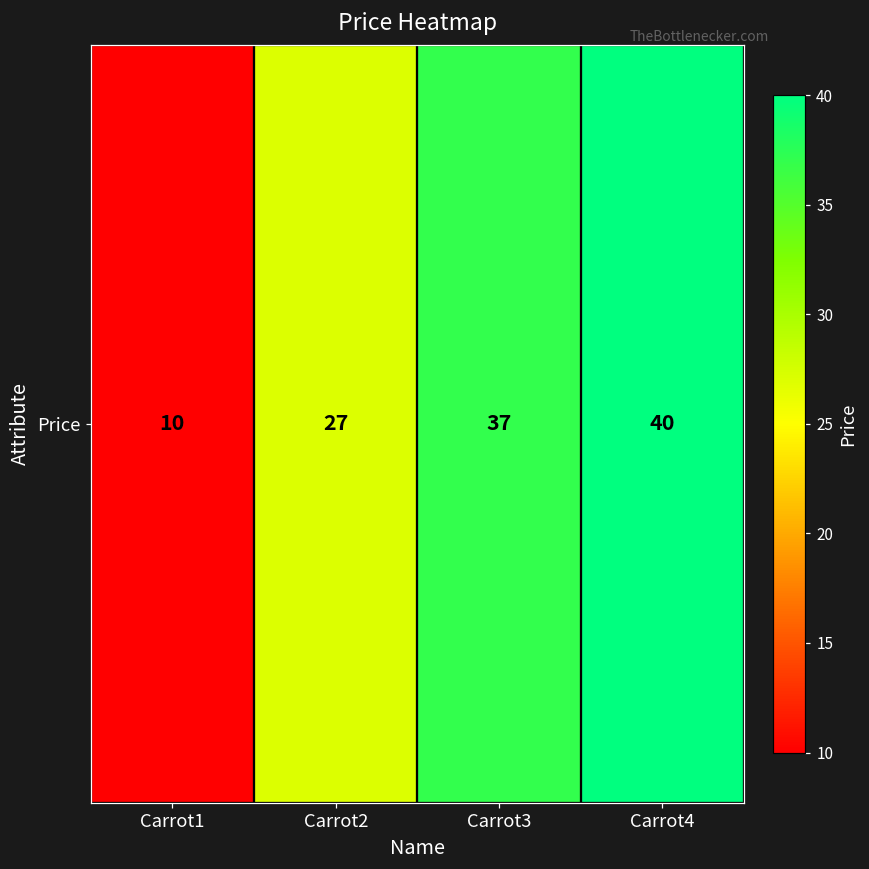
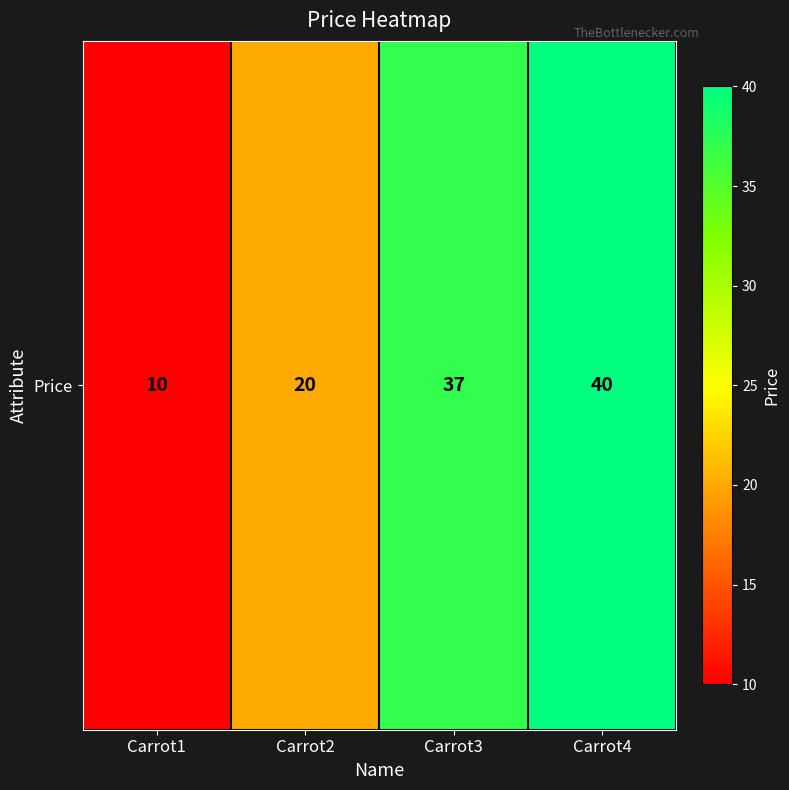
  {
    "Price": {
      "Carrot1": 10,
-     "Carrot2": 27,
+     "Carrot2": 20,
      "Carrot3": 37,
      "Carrot4": 40
    }
  }
